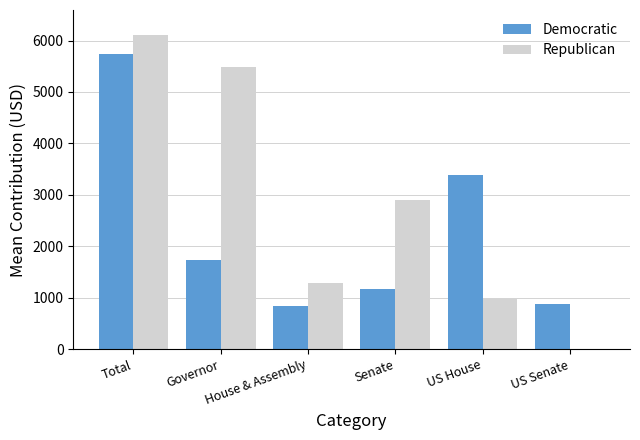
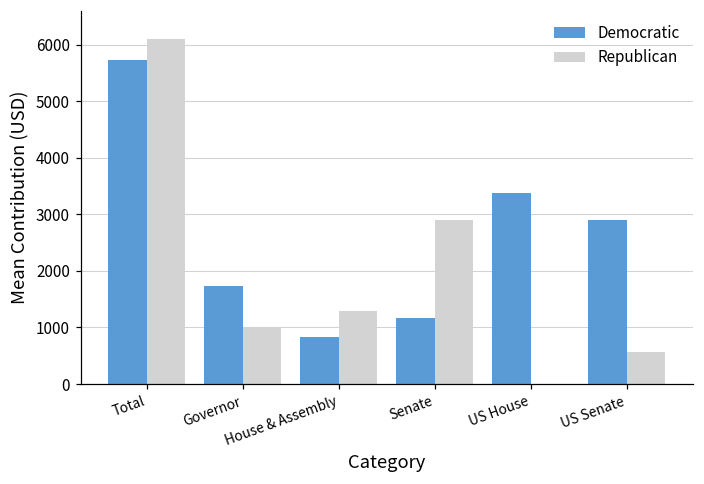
  {
    "Democratic": {
      "Total": 5700,
      "Governor": 1700,
      "House & Assembly": 800,
      "Senate": 1200,
      "US House": 3400,
-     "US Senate": 900
+     "US Senate": 2900
    },
    "Republican": {
      "Total": 6100,
-     "Governor": 5500,
+     "Governor": 1000,
      "House & Assembly": 1300,
      "Senate": 2900,
-     "US House": 1000,
-     "US Senate": 0
+     "US House": 0,
+     "US Senate": 600
    }
  }
